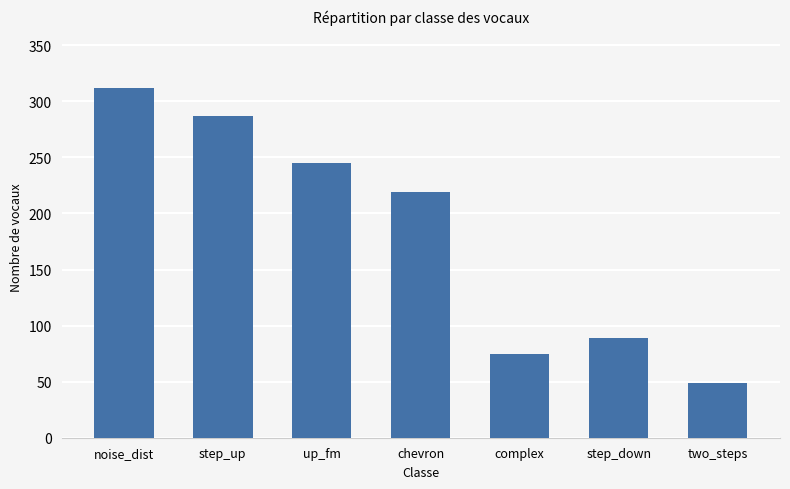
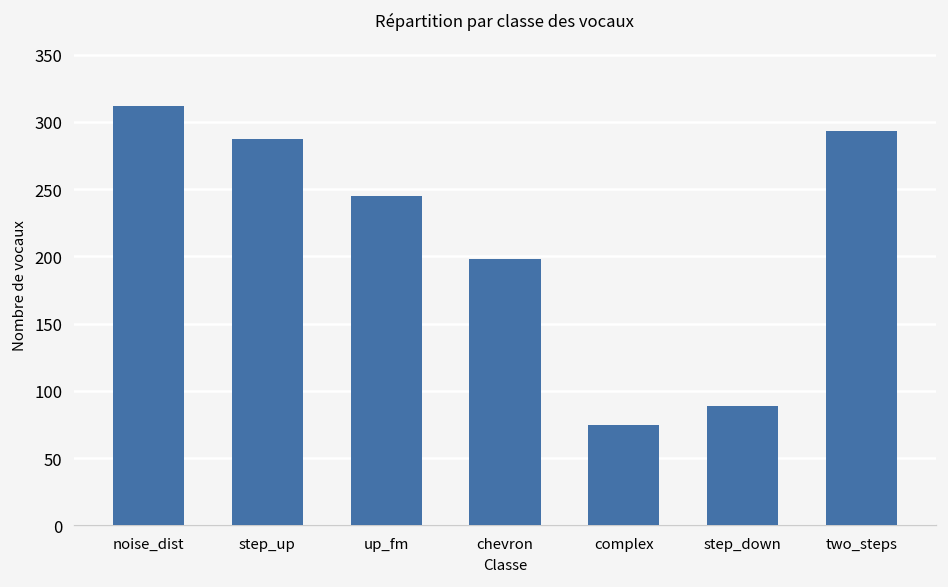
  {
    "noise_dist": 312,
    "step_up": 287,
    "up_fm": 245,
-   "chevron": 219,
+   "chevron": 198,
    "complex": 75,
    "step_down": 89,
-   "two_steps": 49
+   "two_steps": 293
  }
